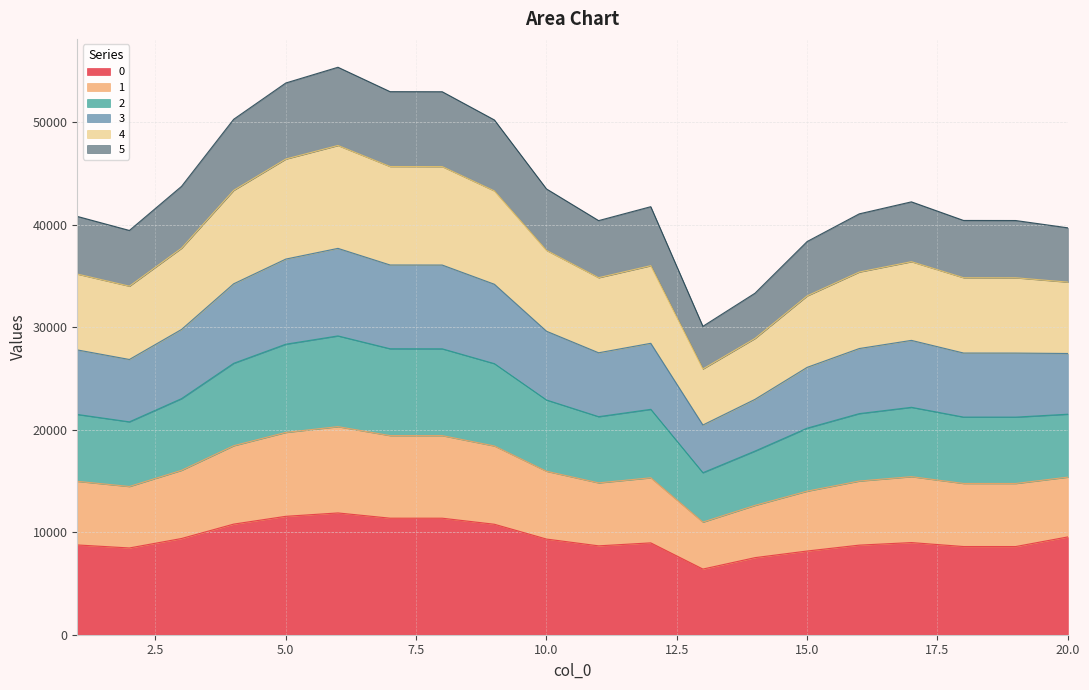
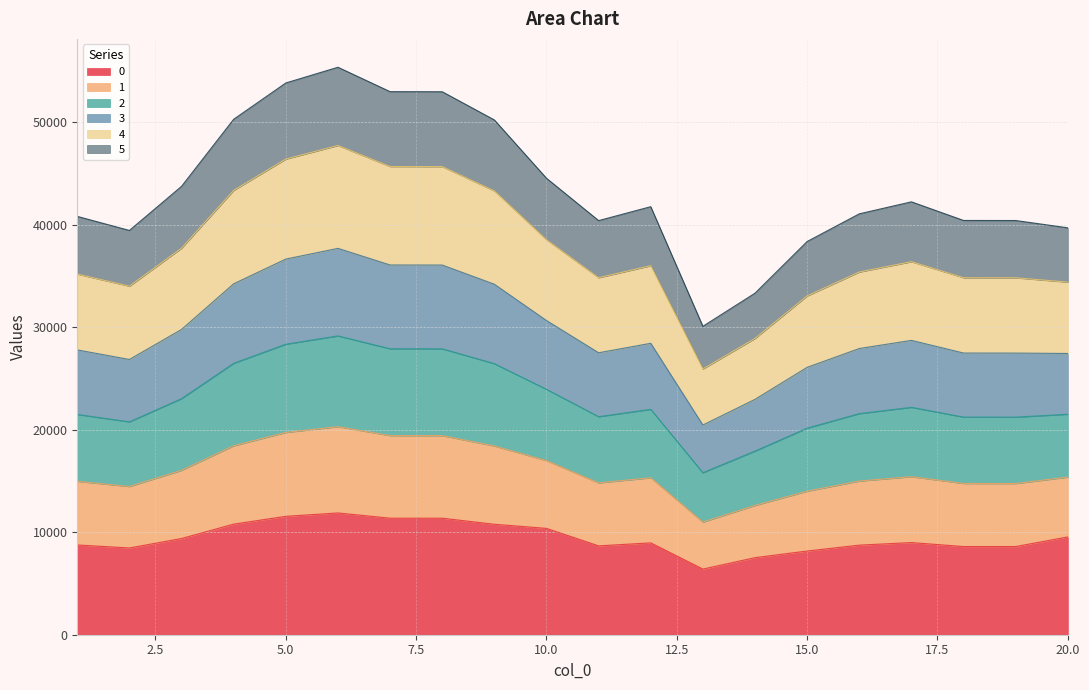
  {
    "0": {
      "5.0": 11600,
-     "10.0": 9300,
+     "10.0": 10400,
      "15.0": 8200,
      "20.0": 9500
    }
  }
